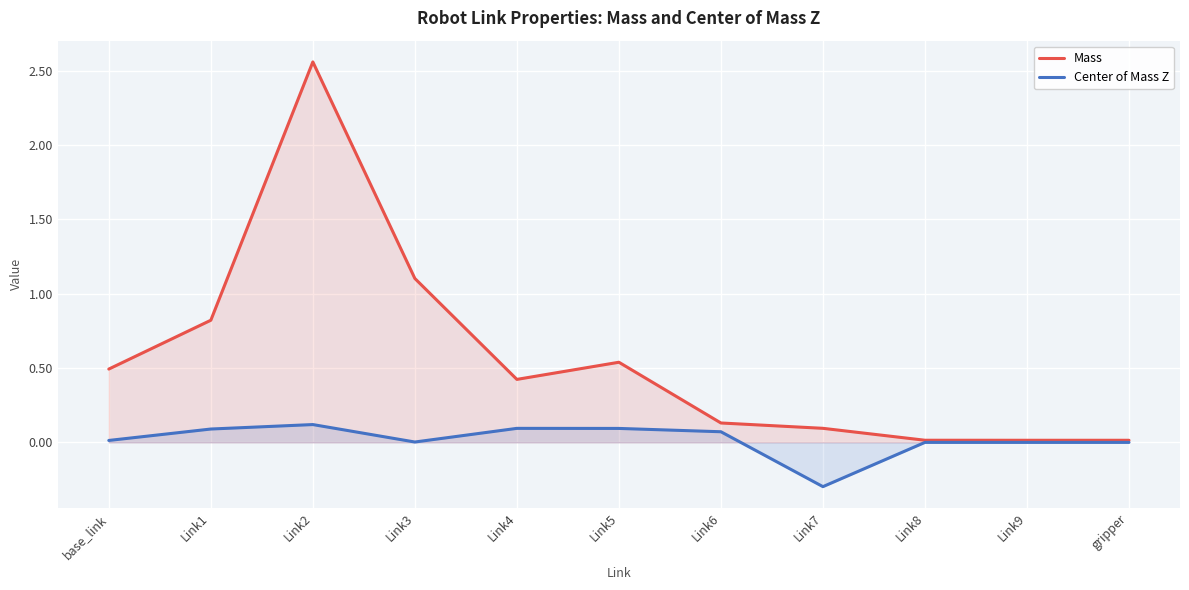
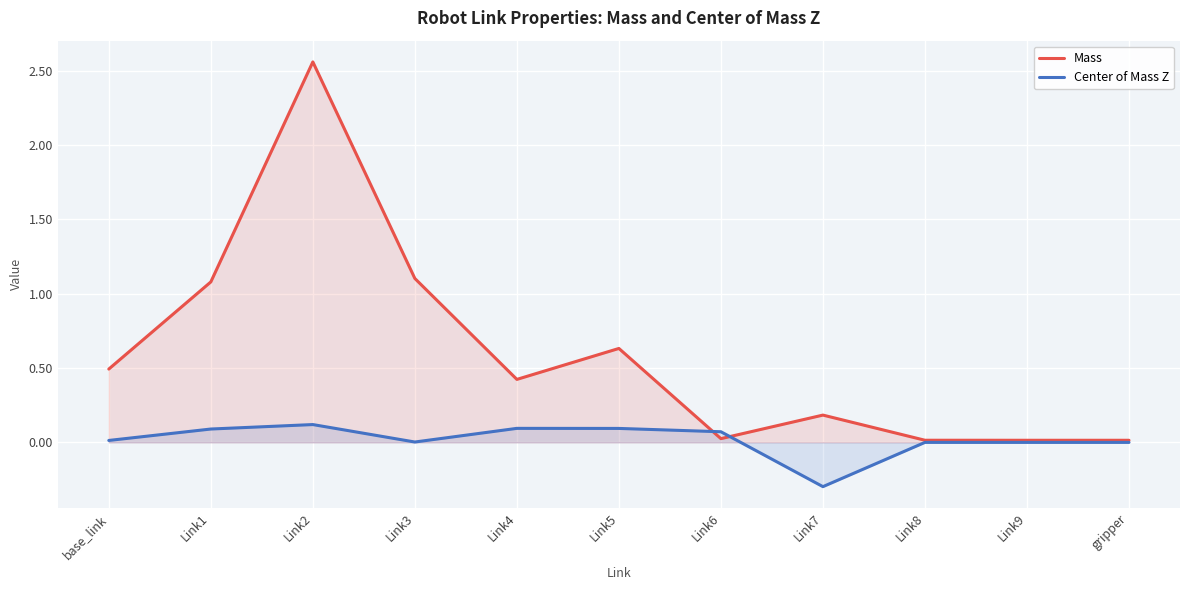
  {
    "Mass": {
      "base_link": 0.49,
-     "Link1": 0.82,
+     "Link1": 1.08,
      "Link2": 2.56,
      "Link3": 1.10,
      "Link4": 0.42,
-     "Link5": 0.54,
-     "Link6": 0.13,
-     "Link7": 0.09
+     "Link5": 0.63,
+     "Link6": 0.03,
+     "Link7": 0.18
    }
  }
